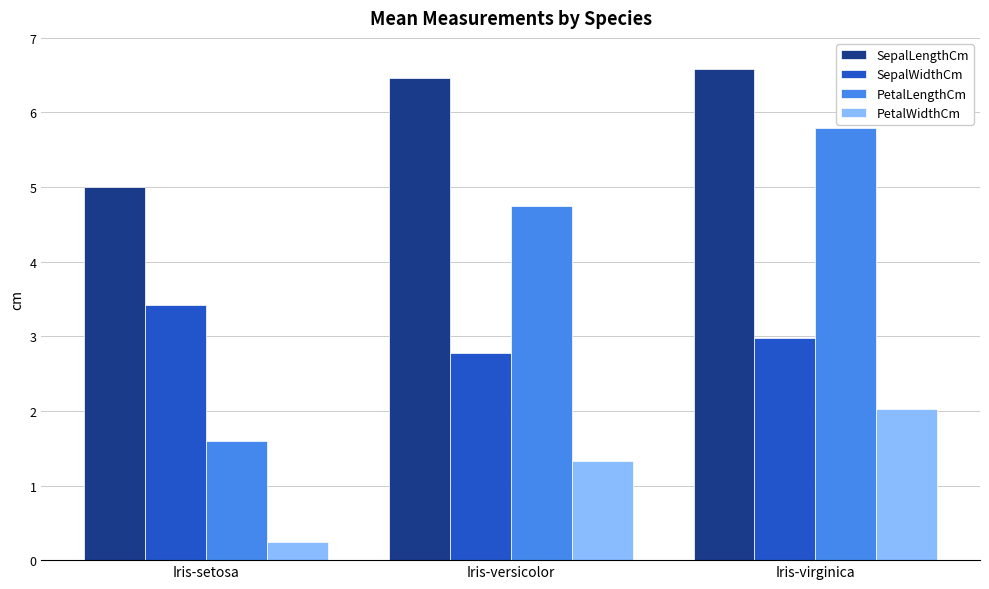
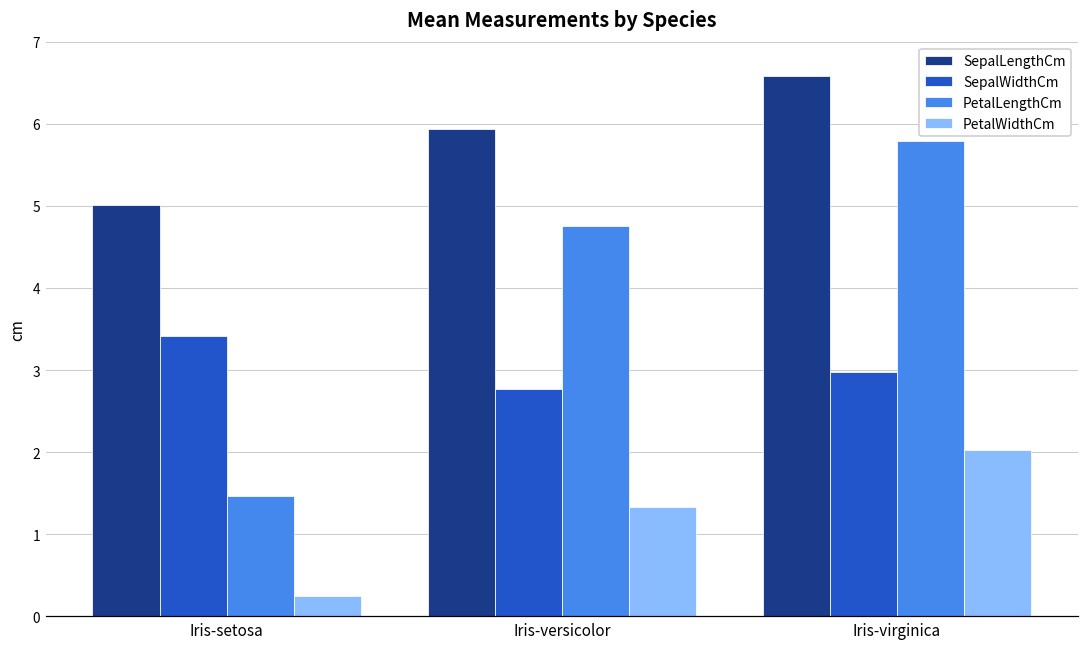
  {
    "SepalLengthCm": {
      "Iris-setosa": 5.0,
-     "Iris-versicolor": 6.5,
+     "Iris-versicolor": 5.9,
      "Iris-virginica": 6.6
    },
    "SepalWidthCm": {
      "Iris-setosa": 3.4,
      "Iris-versicolor": 2.8,
      "Iris-virginica": 3.0
    },
    "PetalLengthCm": {
-     "Iris-setosa": 1.6,
+     "Iris-setosa": 1.5,
      "Iris-versicolor": 4.8,
      "Iris-virginica": 5.8
    },
    "PetalWidthCm": {
      "Iris-setosa": 0.2,
      "Iris-versicolor": 1.3,
      "Iris-virginica": 2.0
    }
  }
